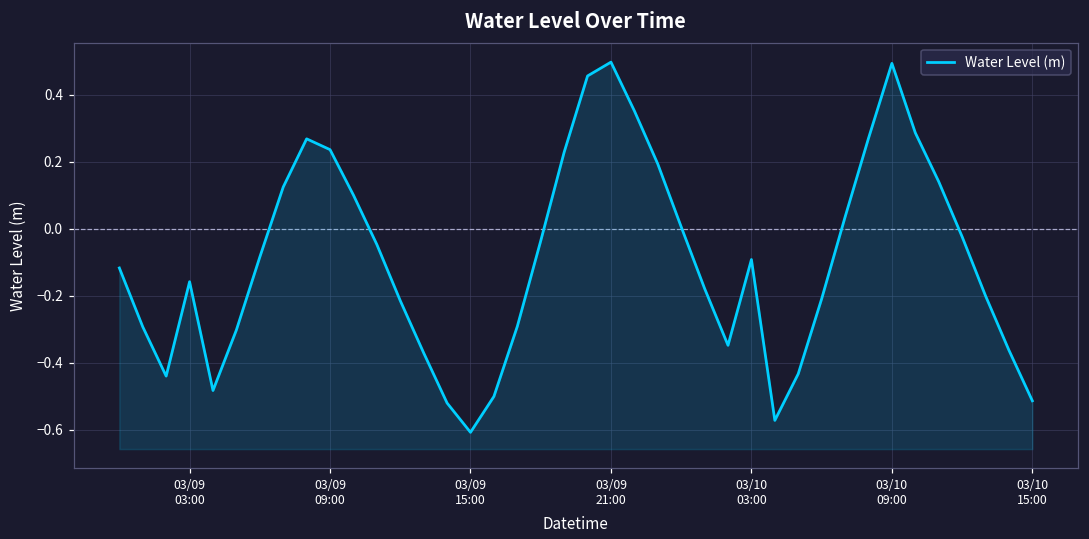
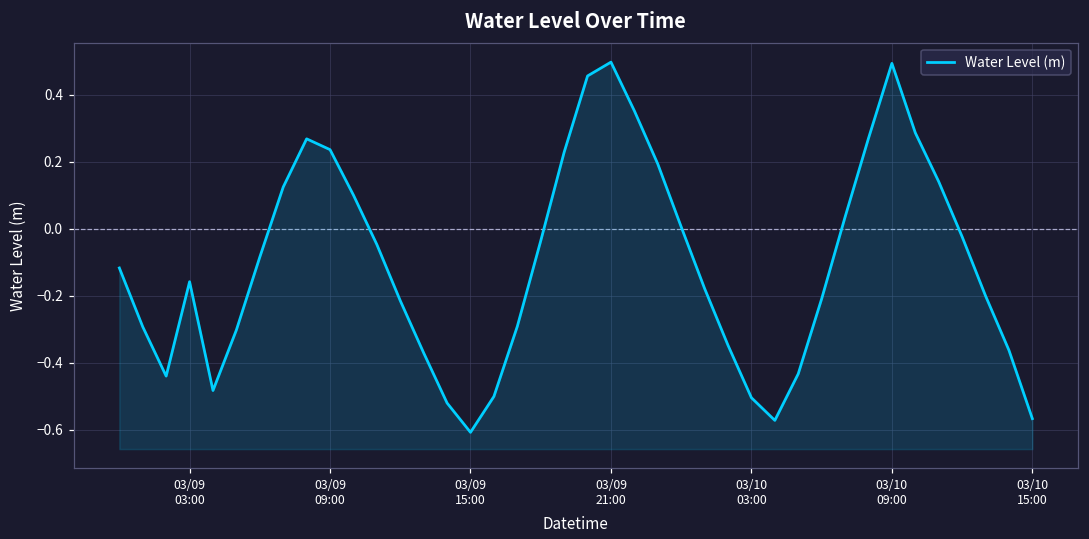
  {
    "03/09 03:00": -0.16,
    "03/09 09:00": 0.24,
    "03/09 15:00": -0.61,
    "03/09 21:00": 0.50,
-   "03/10 03:00": -0.09,
+   "03/10 03:00": -0.51,
    "03/10 09:00": 0.49,
-   "03/10 15:00": -0.51
+   "03/10 15:00": -0.57
  }
